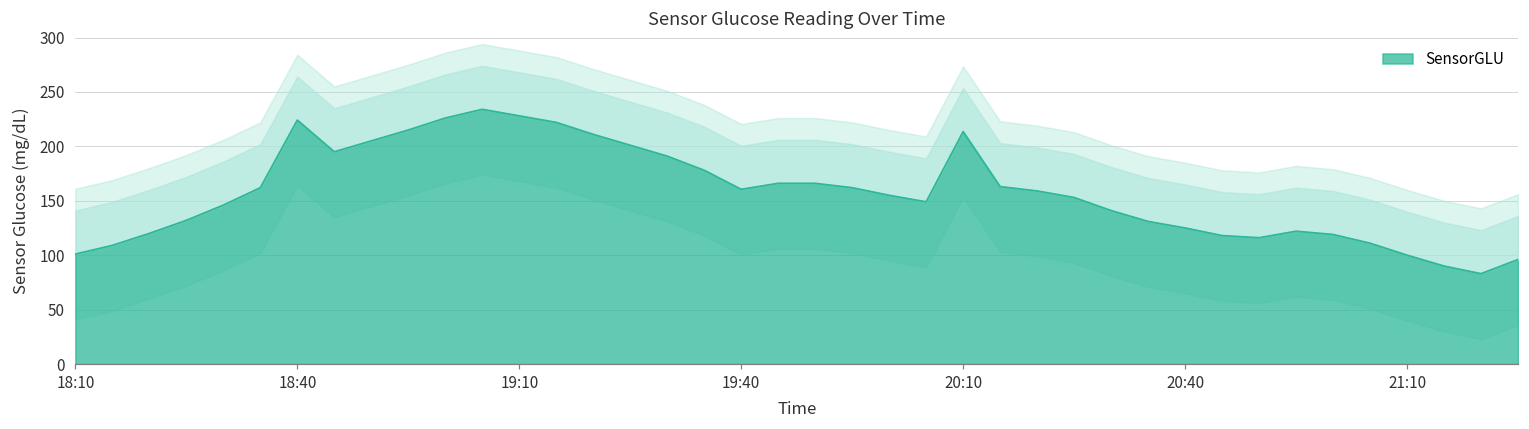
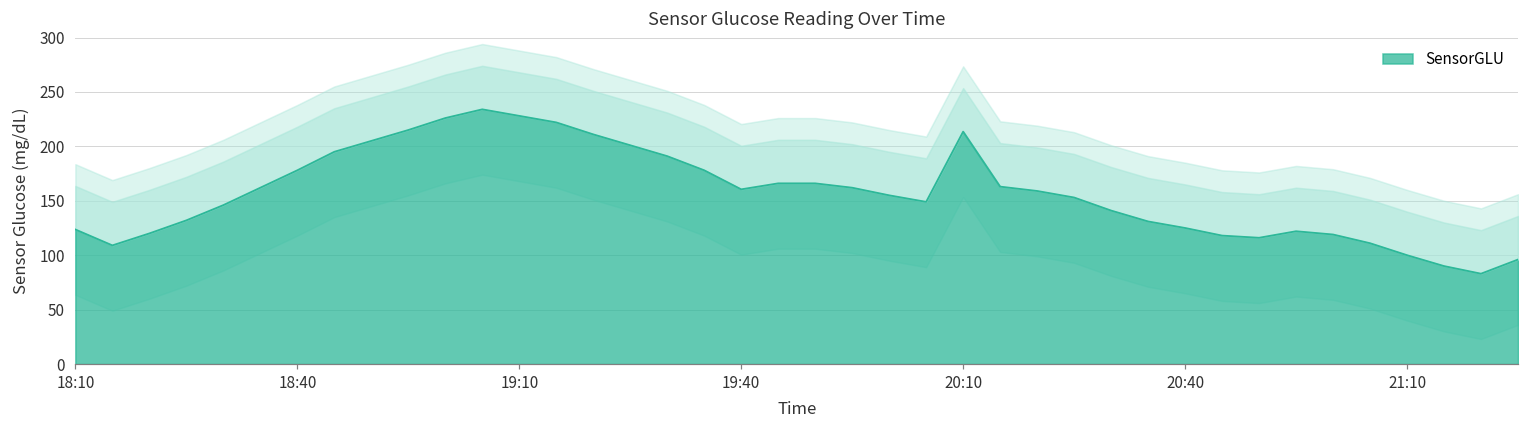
  {
    "SensorGLU": {
-     "18:10": 100,
-     "18:40": 220,
+     "18:10": 120,
+     "18:40": 180,
      "19:10": 230,
      "19:40": 160,
      "20:10": 210,
      "20:40": 130,
      "21:10": 100
    }
  }
